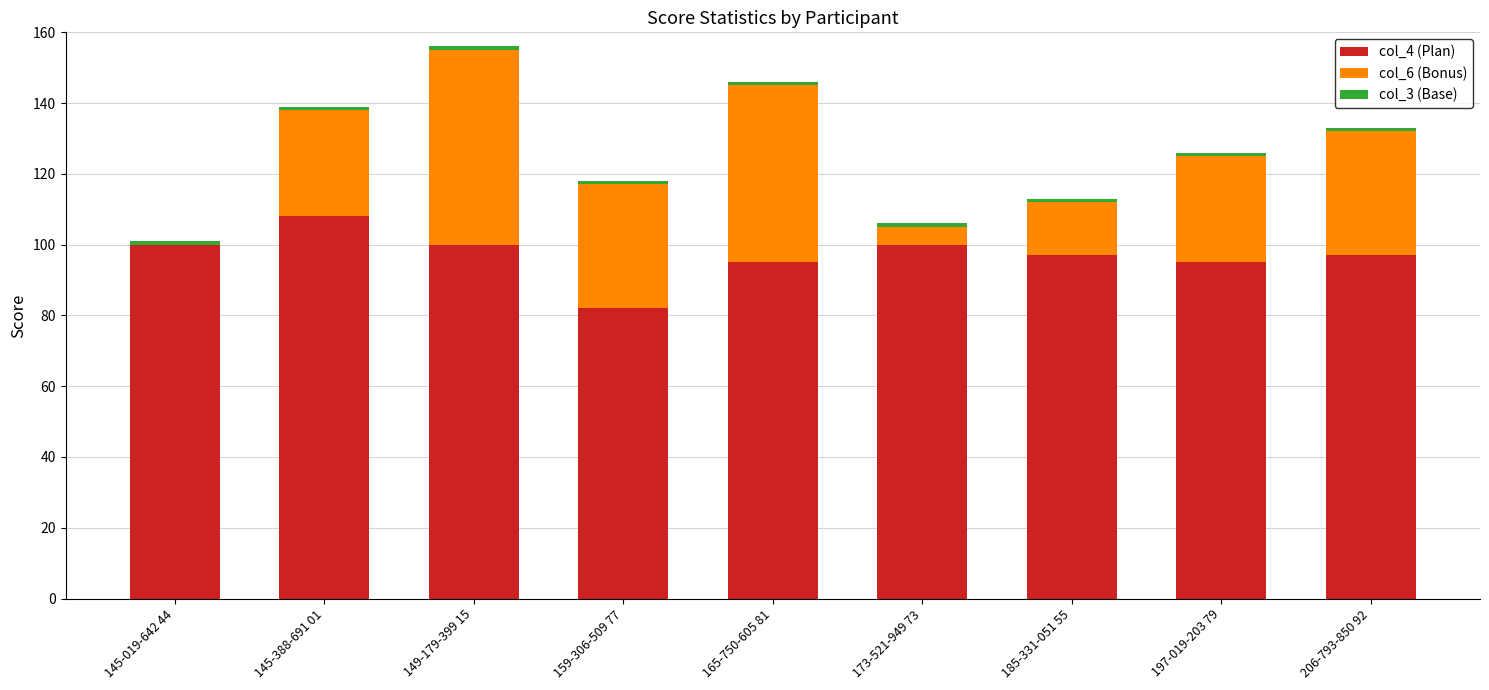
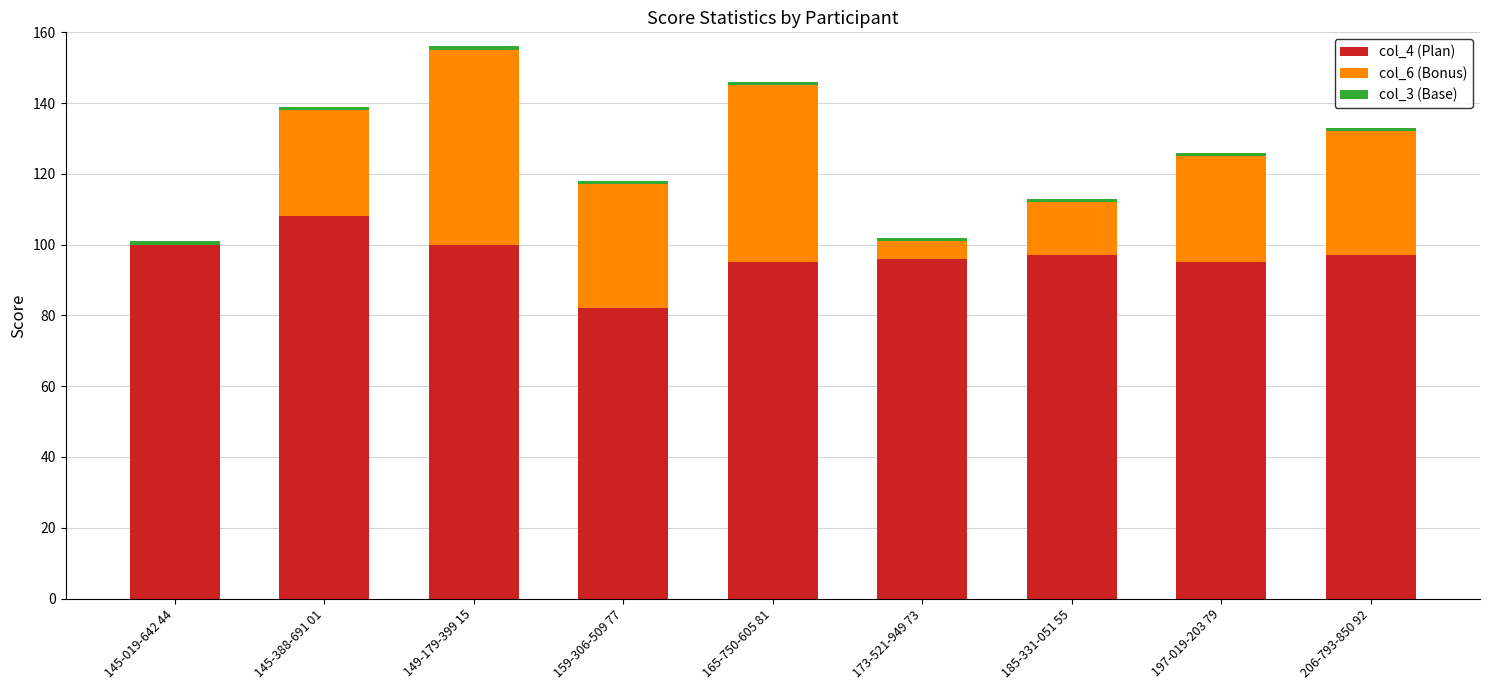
  {
    "col_4 (Plan)": {
      "145-019-642 44": 100,
      "145-388-691 01": 108,
      "149-179-399 15": 100,
      "159-306-509 77": 82,
      "165-750-605 81": 95,
-     "173-521-949 73": 100,
+     "173-521-949 73": 96,
      "185-331-051 55": 97,
      "197-019-203 79": 95,
      "206-793-850 92": 97
    },
    "col_6 (Bonus)": {
      "145-019-642 44": 0,
      "145-388-691 01": 30,
      "149-179-399 15": 55,
      "159-306-509 77": 35,
      "165-750-605 81": 50,
      "173-521-949 73": 5,
      "185-331-051 55": 15,
      "197-019-203 79": 30,
      "206-793-850 92": 35
    },
    "col_3 (Base)": {
      "145-019-642 44": 1,
      "145-388-691 01": 1,
      "149-179-399 15": 1,
      "159-306-509 77": 1,
      "165-750-605 81": 1,
      "173-521-949 73": 1,
      "185-331-051 55": 1,
      "197-019-203 79": 1,
      "206-793-850 92": 1
    }
  }
